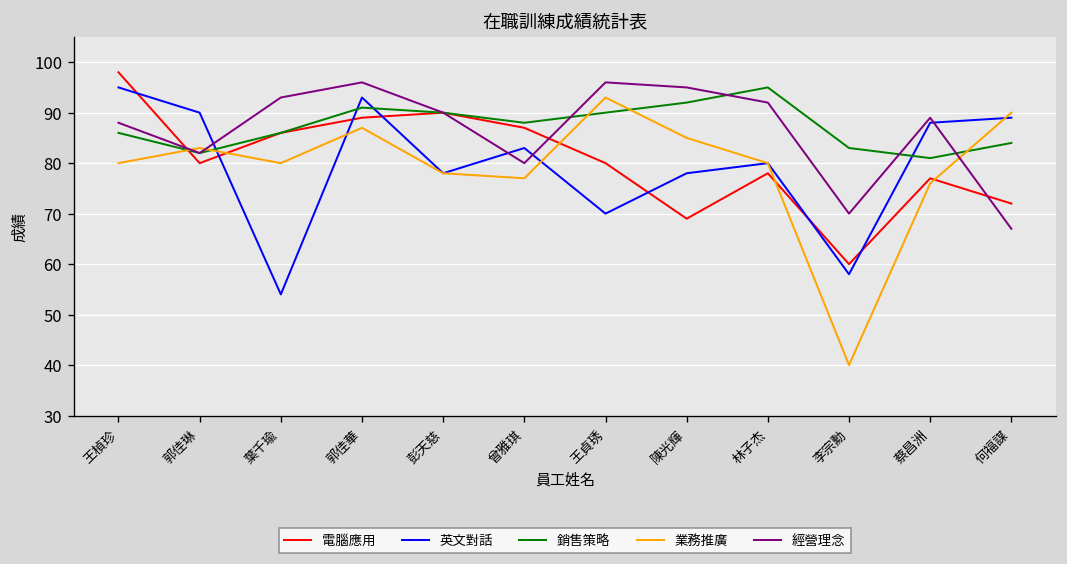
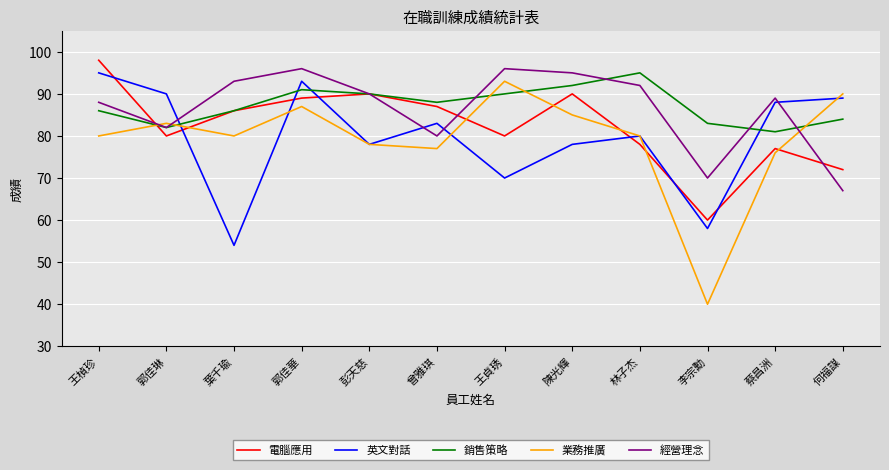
  {
    "電腦應用": {
      "王楨珍": 98,
      "郭佳琳": 80,
      "郭佳華": 89,
      "曾雅琪": 87,
      "王貞琇": 80,
-     "陳光輝": 69,
+     "陳光輝": 90,
      "林子杰": 78,
      "李宗勳": 60,
      "蔡昌洲": 77,
      "何福謀": 72
    },
    "英文對話": {
      "王楨珍": 95,
      "郭佳琳": 90,
      "葉千瑜": 54,
      "郭佳華": 93,
      "曾雅琪": 83,
      "王貞琇": 70,
      "陳光輝": 78,
      "李宗勳": 58,
      "蔡昌洲": 88,
      "何福謀": 89
    },
    "銷售策略": {
      "王楨珍": 86,
      "郭佳華": 91,
      "曾雅琪": 88,
      "王貞琇": 90,
      "陳光輝": 92,
      "林子杰": 95,
      "李宗勳": 83,
      "蔡昌洲": 81,
      "何福謀": 84
    },
    "業務推廣": {
      "王楨珍": 80,
      "郭佳琳": 83,
      "葉千瑜": 80,
      "郭佳華": 87,
      "曾雅琪": 77,
      "王貞琇": 93,
      "陳光輝": 85,
      "李宗勳": 40,
      "蔡昌洲": 76,
      "何福謀": 90
    },
    "經營理念": {
      "王楨珍": 88,
      "葉千瑜": 93,
      "郭佳華": 96,
      "曾雅琪": 80,
      "王貞琇": 96,
      "陳光輝": 95,
      "林子杰": 92,
      "李宗勳": 70,
      "蔡昌洲": 89,
      "何福謀": 67
    }
  }
